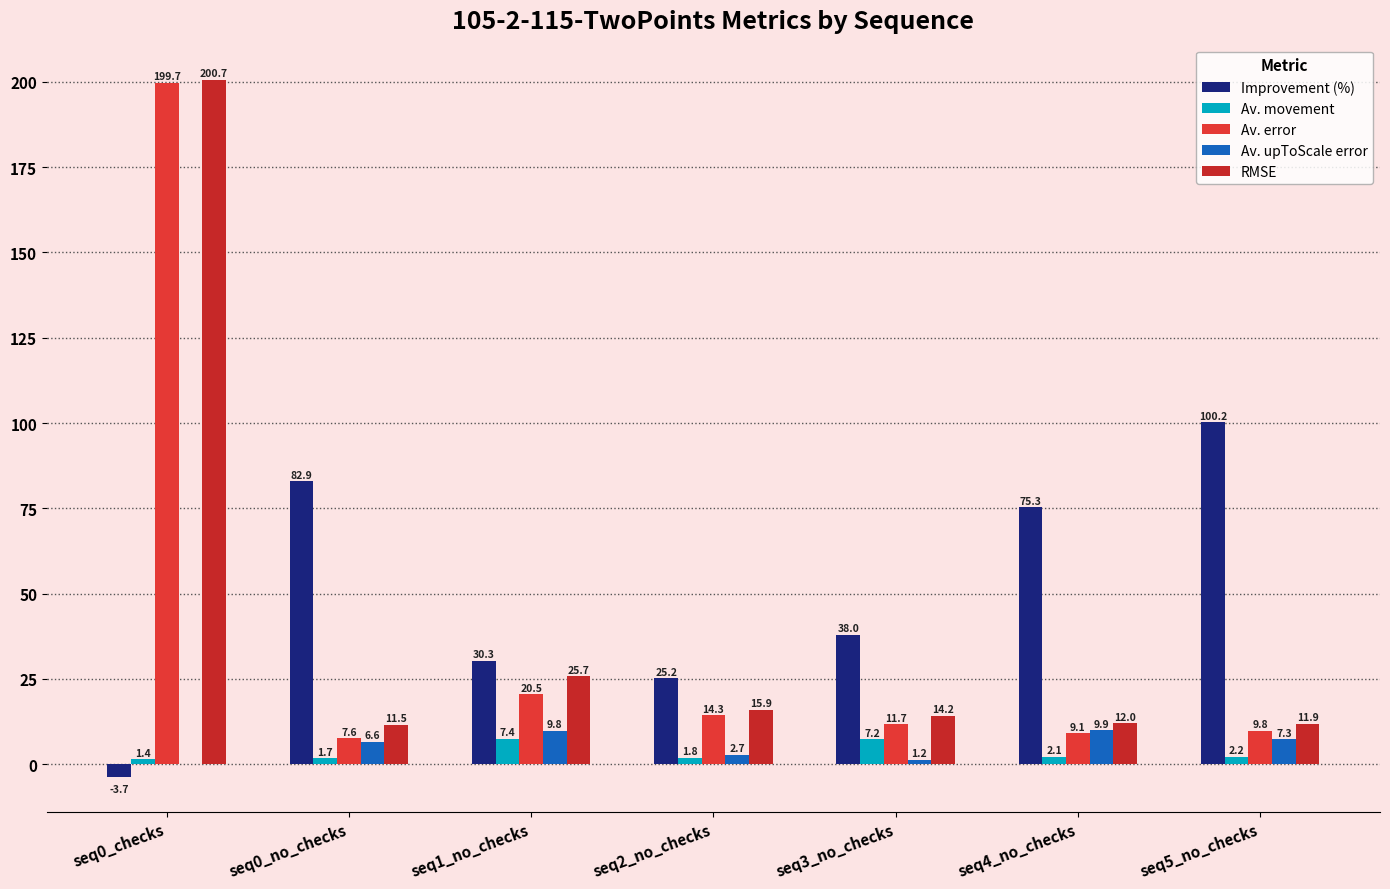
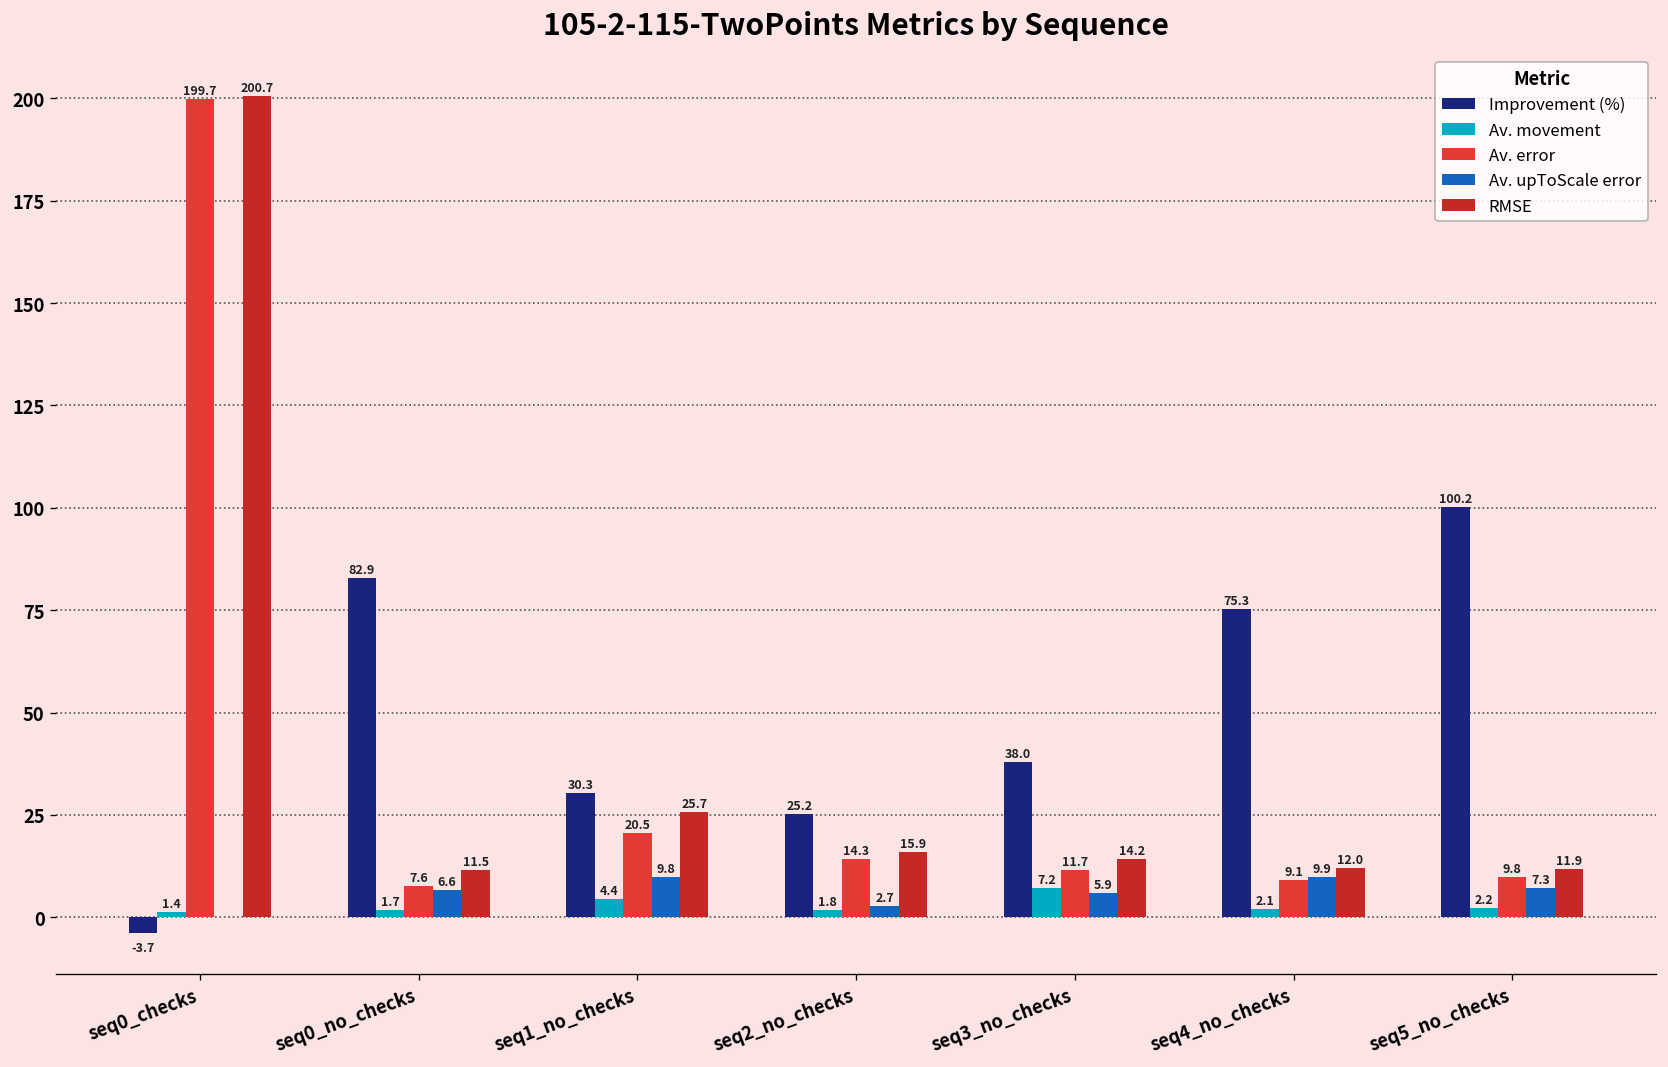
  {
    "Improvement (%)": {
      "seq0_checks": -3.7,
      "seq0_no_checks": 82.9,
      "seq1_no_checks": 30.3,
      "seq2_no_checks": 25.2,
      "seq3_no_checks": 38.0,
      "seq4_no_checks": 75.3,
      "seq5_no_checks": 100.2
    },
    "Av. movement": {
      "seq0_checks": 1.4,
      "seq0_no_checks": 1.7,
-     "seq1_no_checks": 7.4,
+     "seq1_no_checks": 4.4,
      "seq2_no_checks": 1.8,
      "seq3_no_checks": 7.2,
      "seq4_no_checks": 2.1,
      "seq5_no_checks": 2.2
    },
    "Av. upToScale error": {
      "seq0_no_checks": 6.6,
      "seq1_no_checks": 9.8,
      "seq2_no_checks": 2.7,
-     "seq3_no_checks": 1.2,
+     "seq3_no_checks": 5.9,
      "seq4_no_checks": 9.9,
      "seq5_no_checks": 7.3
    }
  }
